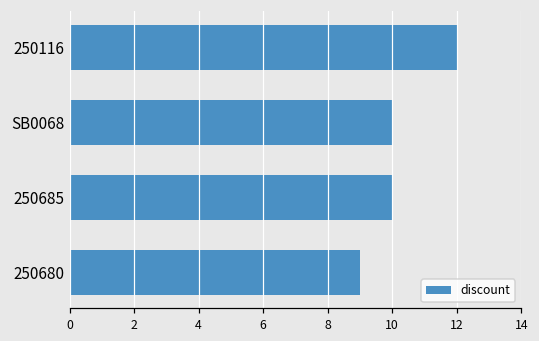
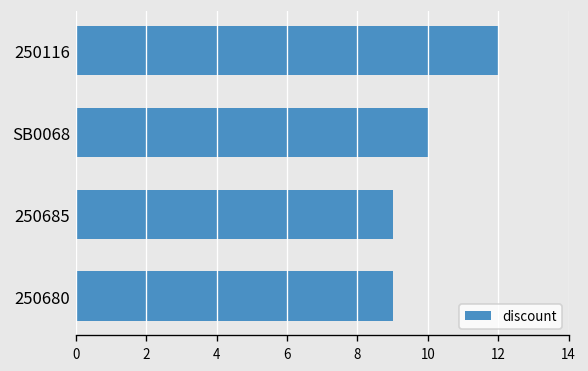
  {
    "250116": 12,
    "SB0068": 10,
-   "250685": 10,
+   "250685": 9,
    "250680": 9
  }
